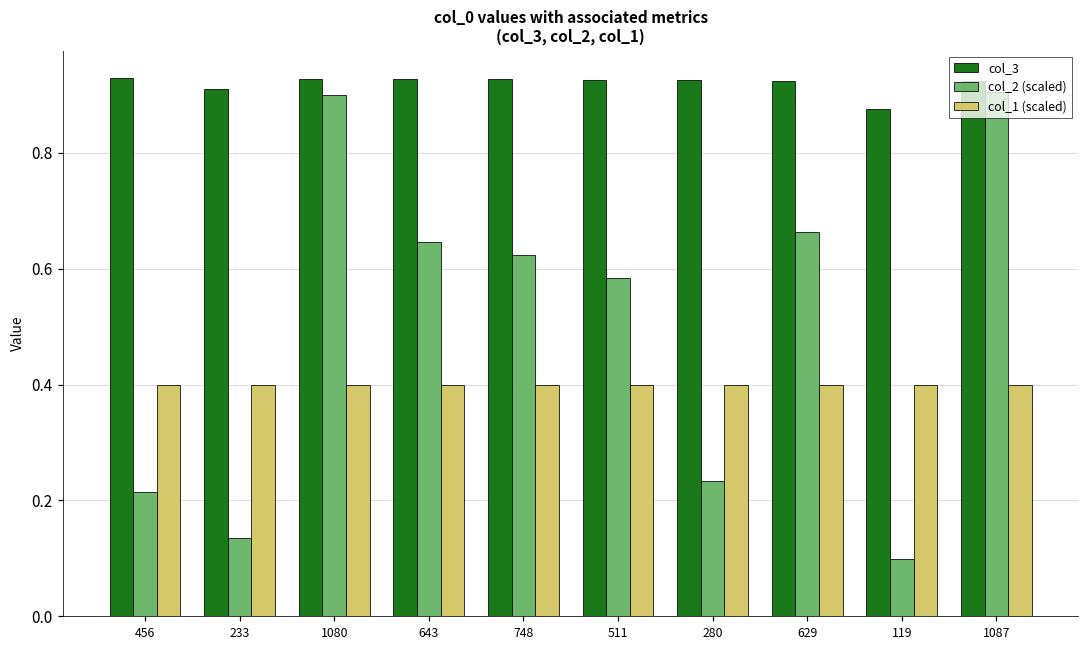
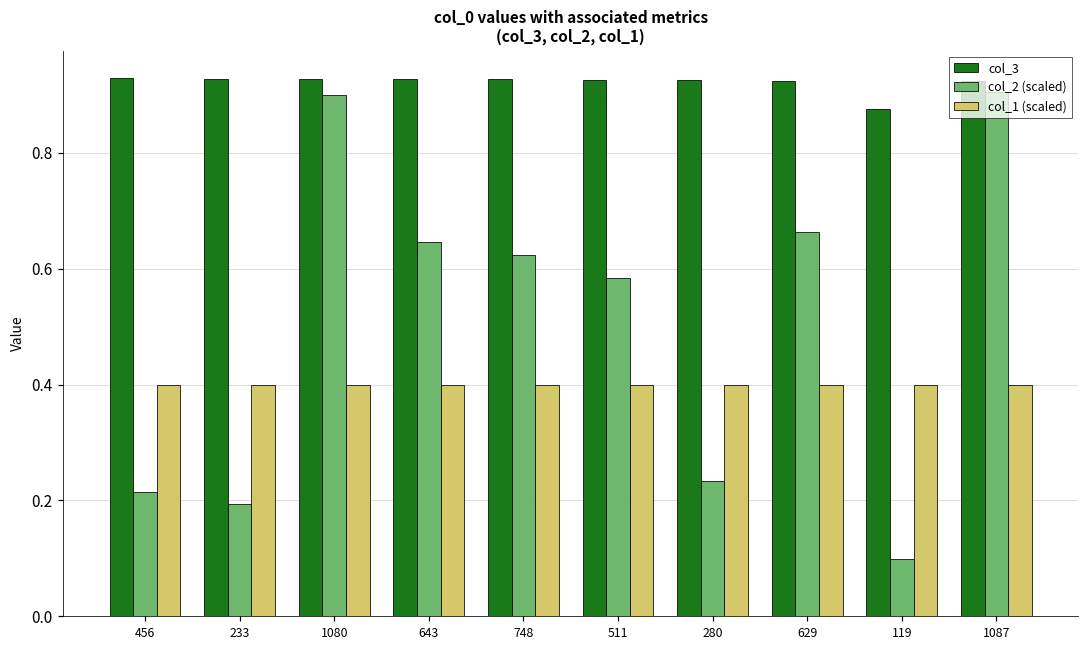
  {
    "col_3": {
      "456": 0.93,
-     "233": 0.91,
+     "233": 0.93,
      "1080": 0.93,
      "643": 0.93,
      "748": 0.93,
      "511": 0.93,
      "280": 0.93,
      "629": 0.93,
      "119": 0.88
    },
    "col_2 (scaled)": {
      "456": 0.22,
-     "233": 0.14,
+     "233": 0.19,
      "1080": 0.90,
      "643": 0.65,
      "748": 0.62,
      "511": 0.58,
      "280": 0.23,
      "629": 0.66,
      "119": 0.10
    },
    "col_1 (scaled)": {
      "456": 0.40,
      "233": 0.40,
      "1080": 0.40,
      "643": 0.40,
      "748": 0.40,
      "511": 0.40,
      "280": 0.40,
      "629": 0.40,
      "119": 0.40,
      "1087": 0.40
    }
  }
